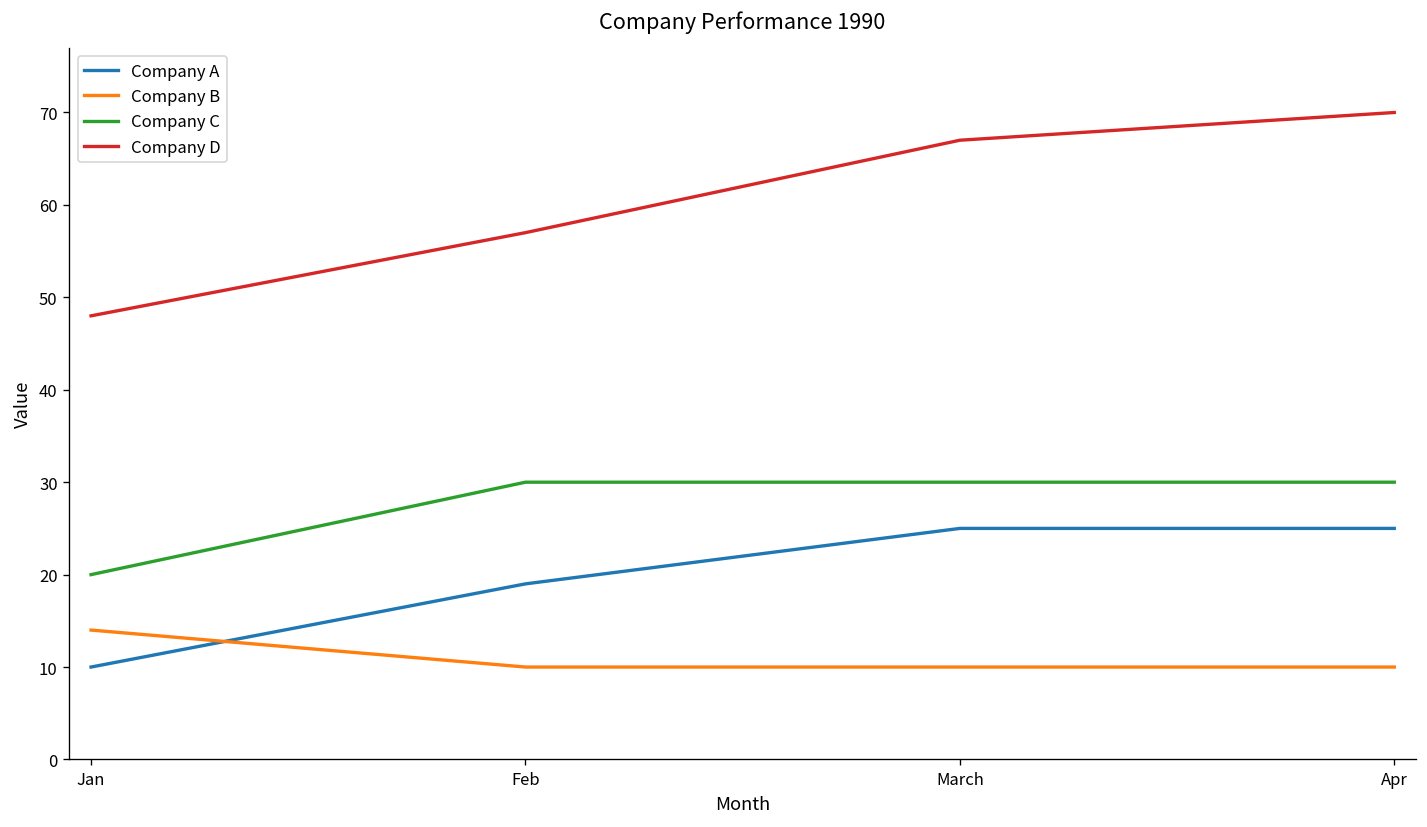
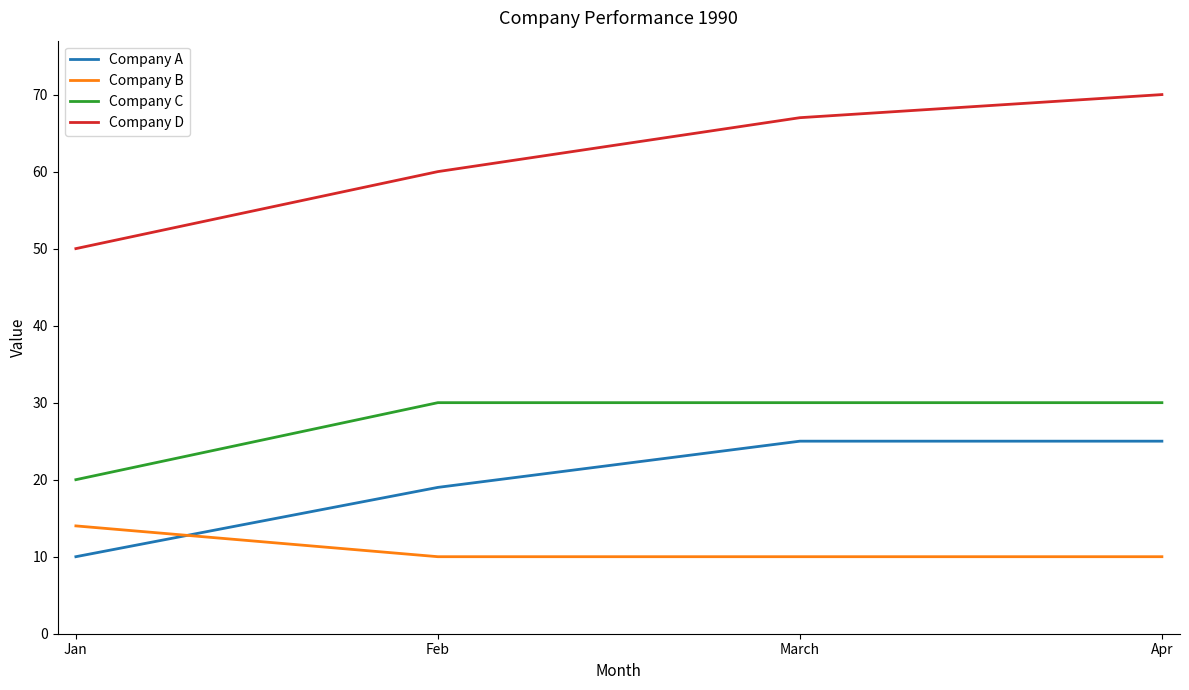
  {
    "Company A": {
      "Jan": 10,
      "Feb": 19,
      "March": 25,
      "Apr": 25
    },
    "Company B": {
      "Jan": 14,
      "Feb": 10,
      "March": 10,
      "Apr": 10
    },
    "Company C": {
      "Jan": 20,
      "Feb": 30,
      "March": 30,
      "Apr": 30
    },
    "Company D": {
-     "Jan": 48,
-     "Feb": 57,
+     "Jan": 50,
+     "Feb": 60,
      "March": 67,
      "Apr": 70
    }
  }
